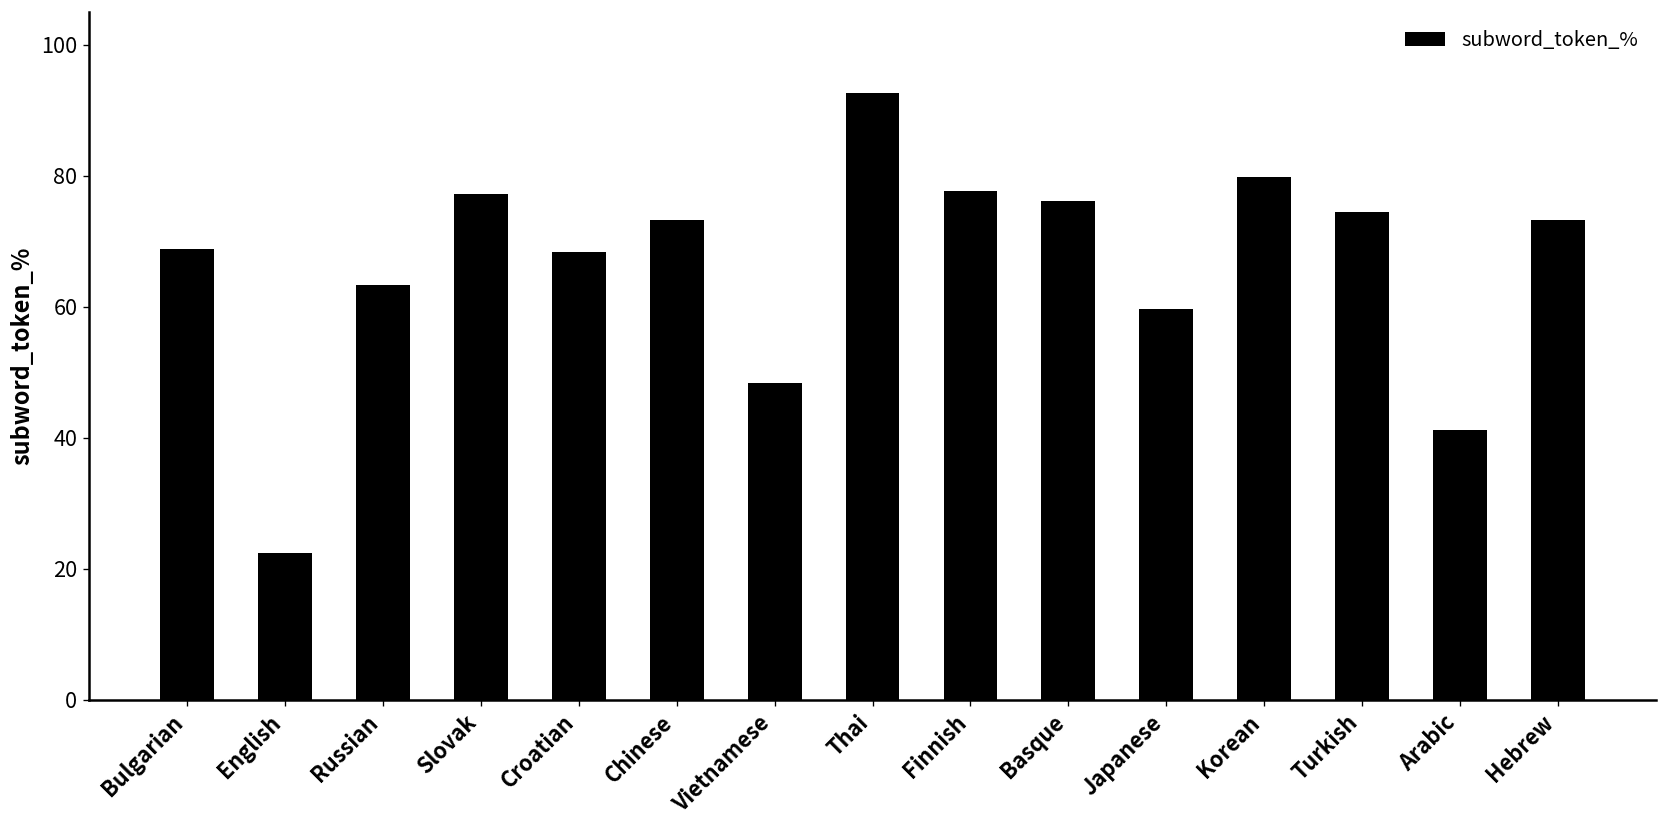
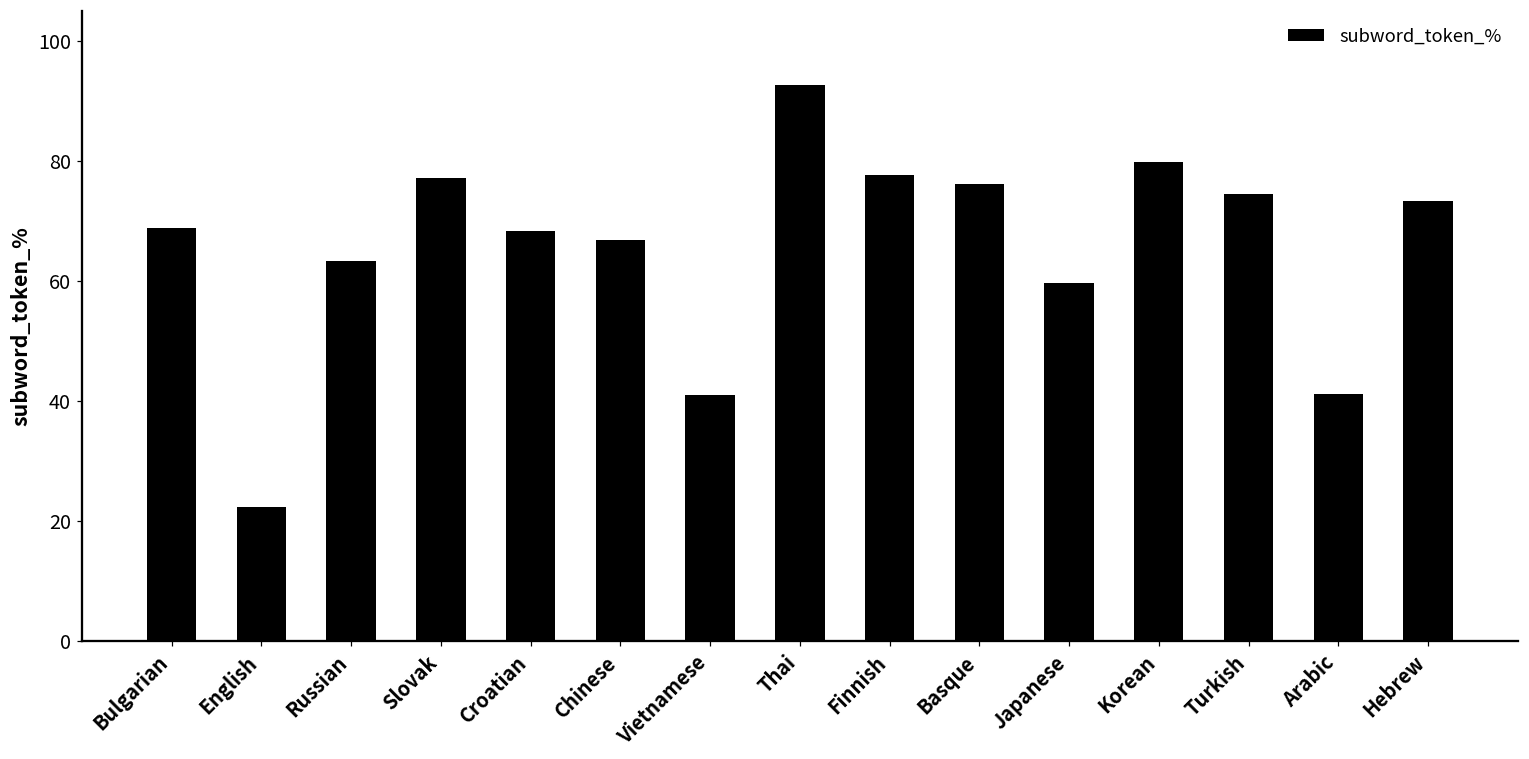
  {
    "Bulgarian": 69,
    "English": 22,
    "Russian": 63,
    "Slovak": 77,
    "Croatian": 68,
-   "Chinese": 73,
-   "Vietnamese": 48,
+   "Chinese": 67,
+   "Vietnamese": 41,
    "Thai": 93,
    "Finnish": 78,
    "Basque": 76,
    "Japanese": 60,
    "Korean": 80,
    "Turkish": 74,
    "Arabic": 41,
    "Hebrew": 73
  }
